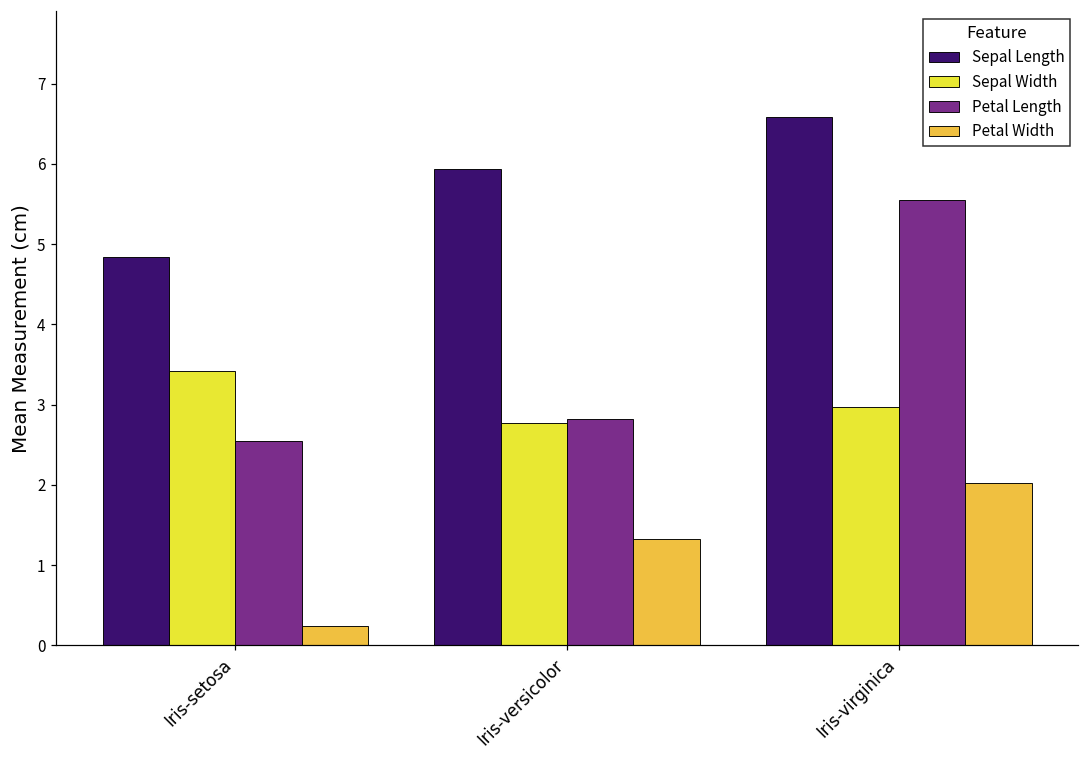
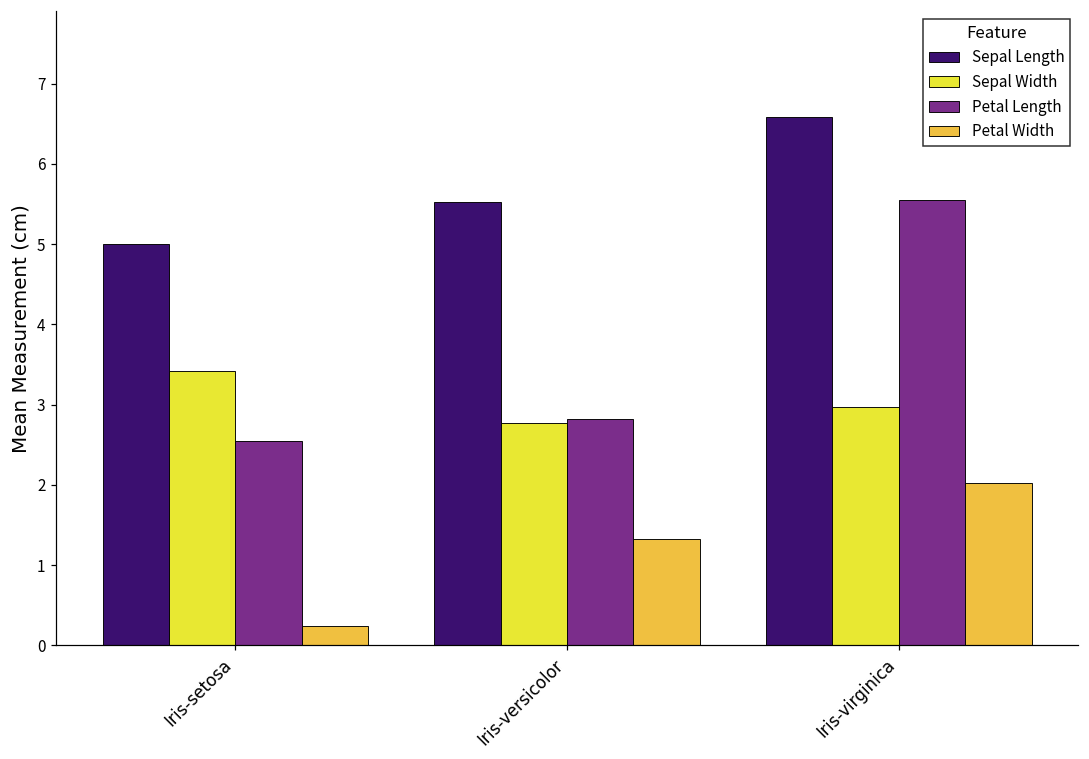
  {
    "Sepal Length": {
-     "Iris-setosa": 4.8,
-     "Iris-versicolor": 5.9,
+     "Iris-setosa": 5.0,
+     "Iris-versicolor": 5.5,
      "Iris-virginica": 6.6
    },
    "Petal Length": {
      "Iris-setosa": 2.6,
      "Iris-versicolor": 2.8,
      "Iris-virginica": 5.6
    }
  }
